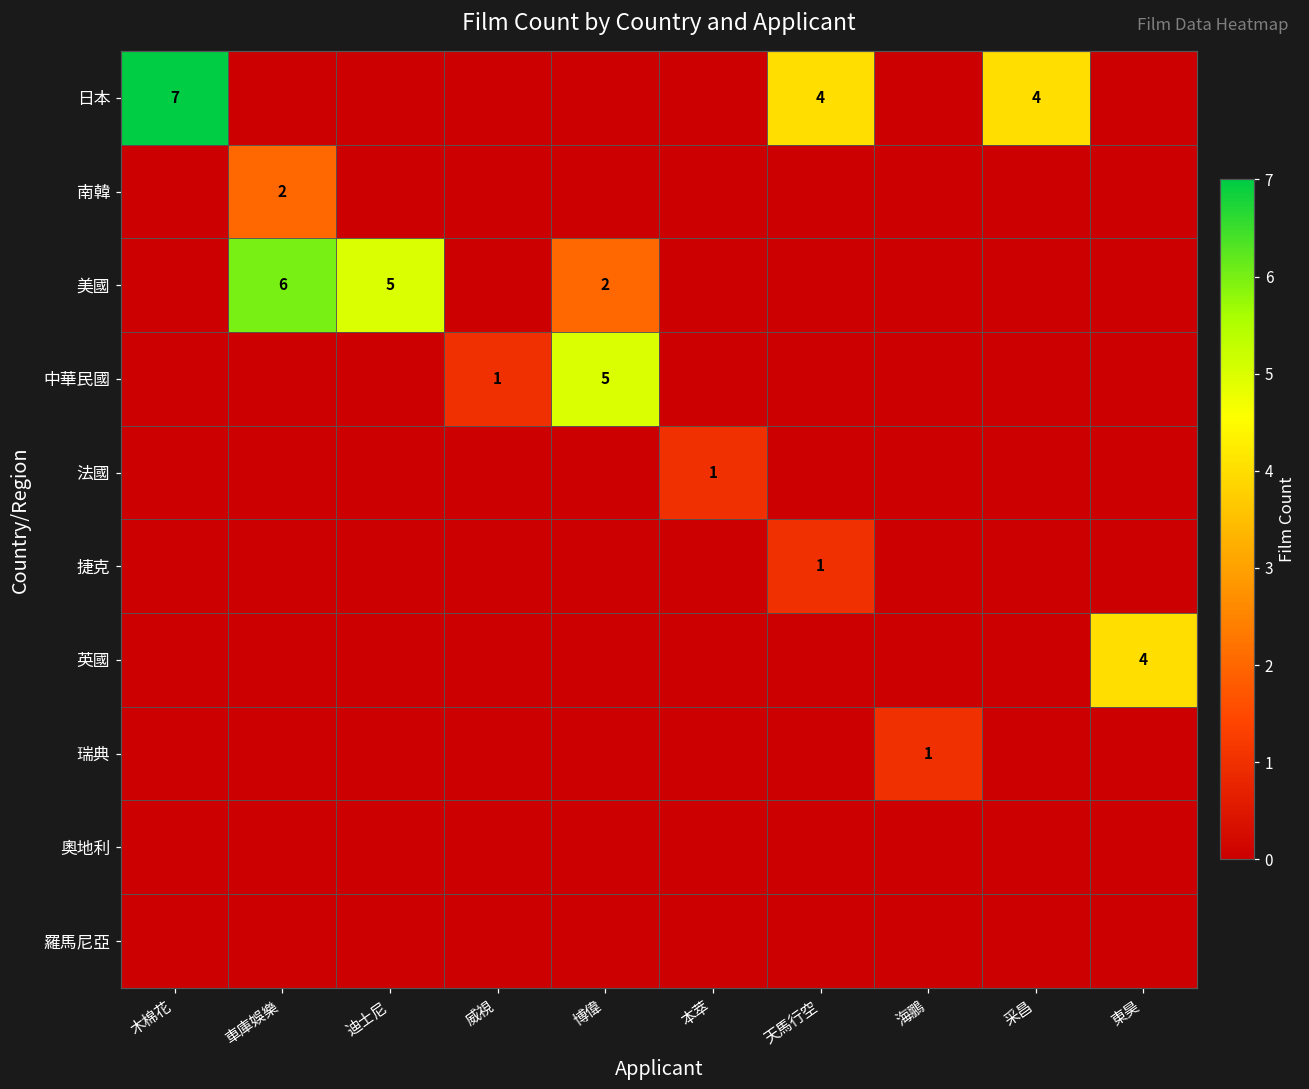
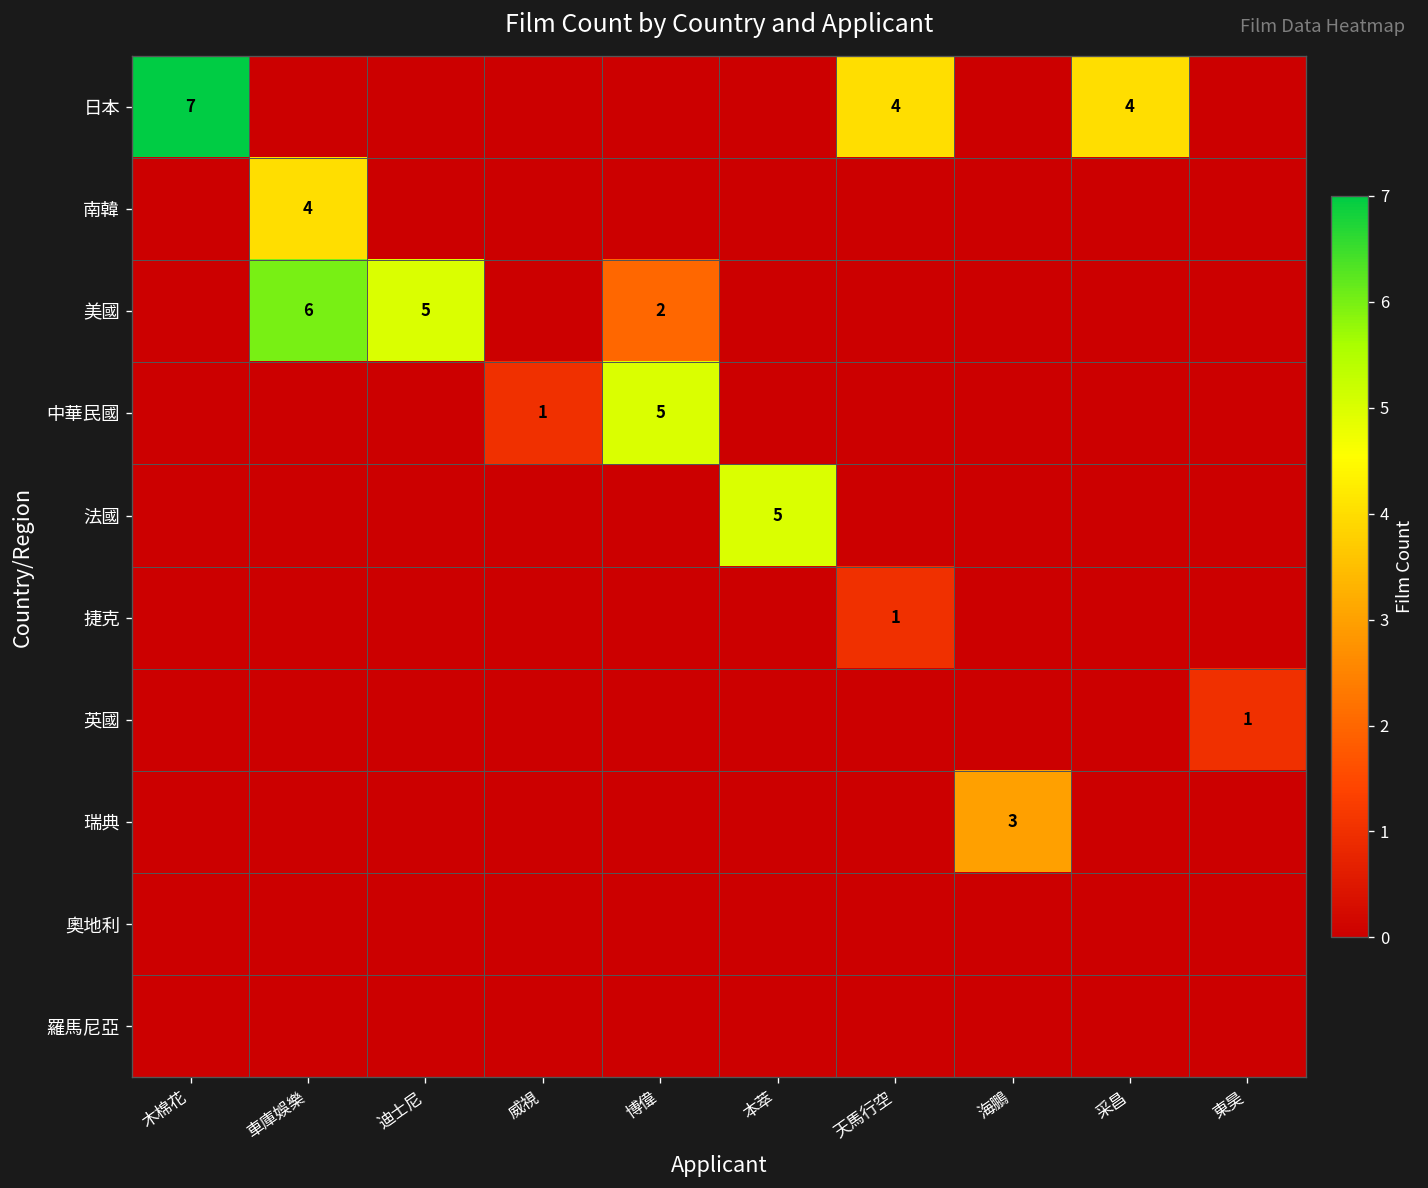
  {
    "日本": {
      "木棉花": 7,
      "天馬行空": 4,
      "采昌": 4
    },
    "南韓": {
-     "車庫娛樂": 2
+     "車庫娛樂": 4
    },
    "美國": {
      "車庫娛樂": 6,
      "迪士尼": 5,
      "博偉": 2
    },
    "中華民國": {
      "威視": 1,
      "博偉": 5
    },
    "法國": {
-     "本萃": 1
+     "本萃": 5
    },
    "捷克": {
      "天馬行空": 1
    },
    "英國": {
-     "東昊": 4
+     "東昊": 1
    },
    "瑞典": {
-     "海鵬": 1
+     "海鵬": 3
    }
  }
